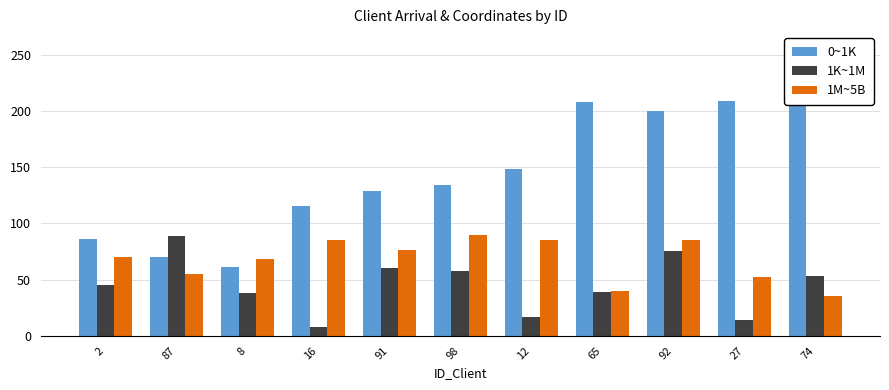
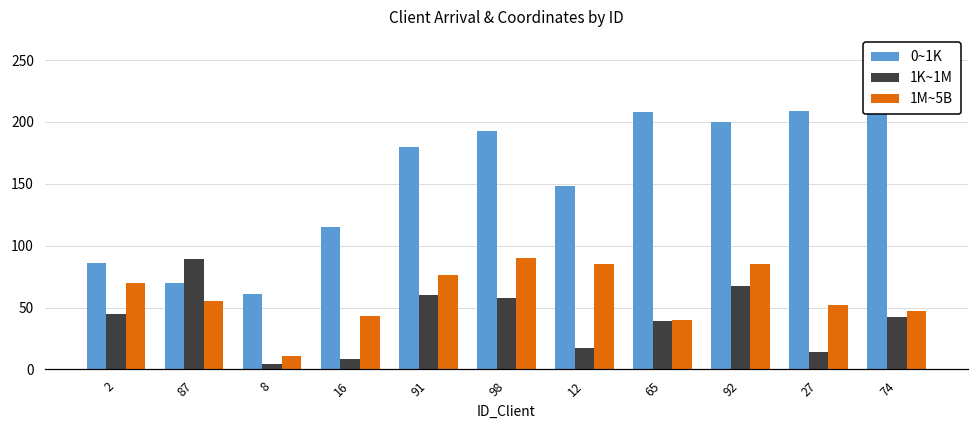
  {
    "0~1K": {
      "2": 86,
      "87": 70,
      "8": 61,
      "16": 115,
-     "91": 129,
-     "98": 134,
+     "91": 180,
+     "98": 193,
      "12": 148,
      "65": 208,
      "92": 200,
      "27": 209
    },
    "1K~1M": {
      "2": 45,
      "87": 89,
-     "8": 38,
+     "8": 4,
      "16": 8,
      "91": 60,
      "98": 58,
      "12": 17,
      "65": 39,
-     "92": 75,
+     "92": 67,
      "27": 14,
-     "74": 53
+     "74": 42
    },
    "1M~5B": {
      "2": 70,
      "87": 55,
-     "8": 68,
-     "16": 85,
+     "8": 11,
+     "16": 43,
      "91": 76,
      "98": 90,
      "12": 85,
      "65": 40,
      "92": 85,
      "27": 52,
-     "74": 35
+     "74": 47
    }
  }
